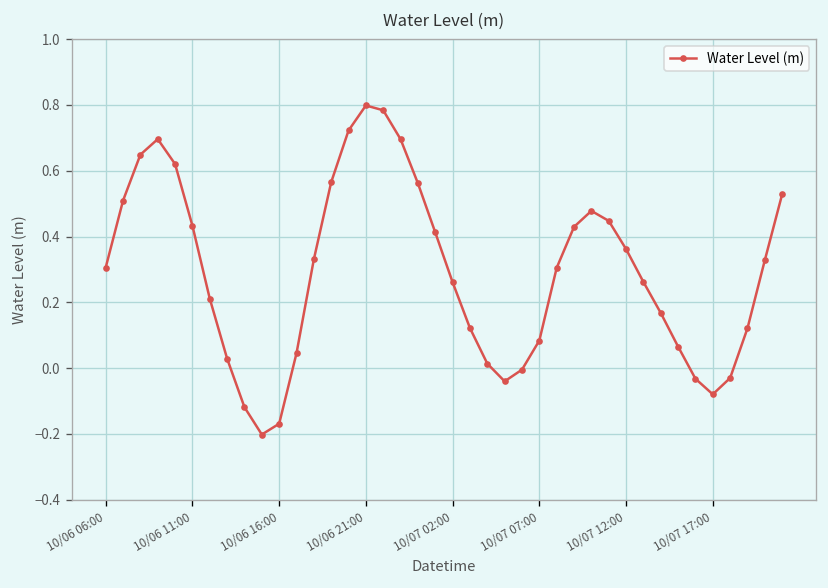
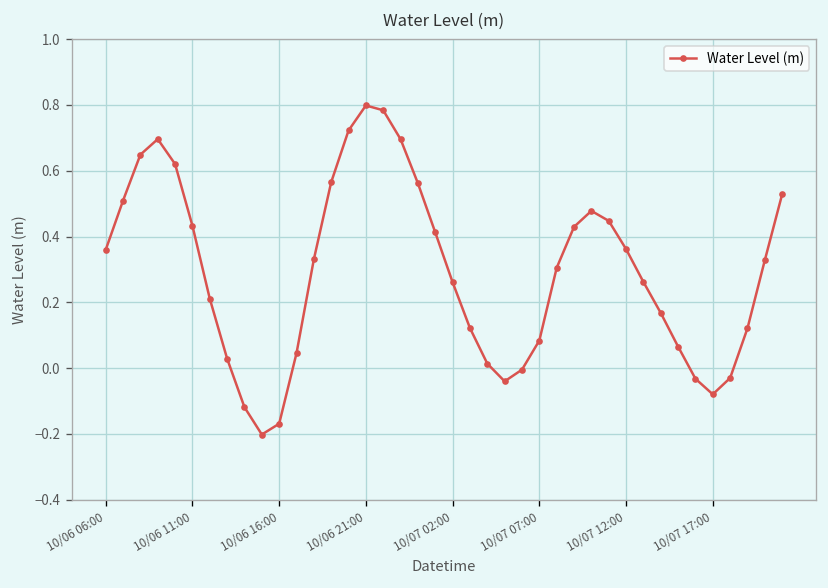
  {
-   "10/06 06:00": 0.31,
+   "10/06 06:00": 0.36,
    "10/06 11:00": 0.43,
    "10/06 16:00": -0.17,
    "10/06 21:00": 0.80,
    "10/07 02:00": 0.26,
    "10/07 07:00": 0.08,
    "10/07 12:00": 0.36,
    "10/07 17:00": -0.08
  }
